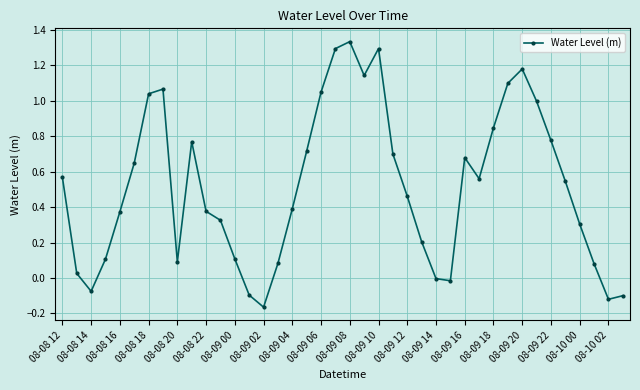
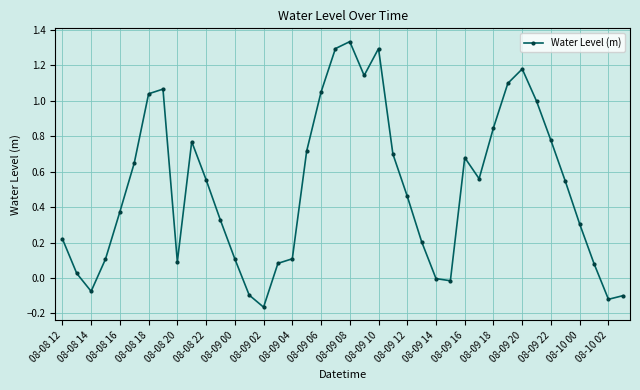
  {
-   "08-08 12": 0.57,
+   "08-08 12": 0.22,
    "08-08 14": -0.08,
    "08-08 16": 0.37,
    "08-08 18": 1.04,
    "08-08 20": 0.09,
-   "08-08 22": 0.38,
+   "08-08 22": 0.56,
    "08-09 00": 0.11,
    "08-09 02": -0.16,
-   "08-09 04": 0.39,
+   "08-09 04": 0.11,
    "08-09 06": 1.05,
    "08-09 08": 1.33,
    "08-09 10": 1.30,
    "08-09 12": 0.46,
    "08-09 14": 0.00,
    "08-09 16": 0.68,
    "08-09 18": 0.85,
    "08-09 20": 1.18,
    "08-09 22": 0.78,
    "08-10 00": 0.30,
    "08-10 02": -0.12
  }
